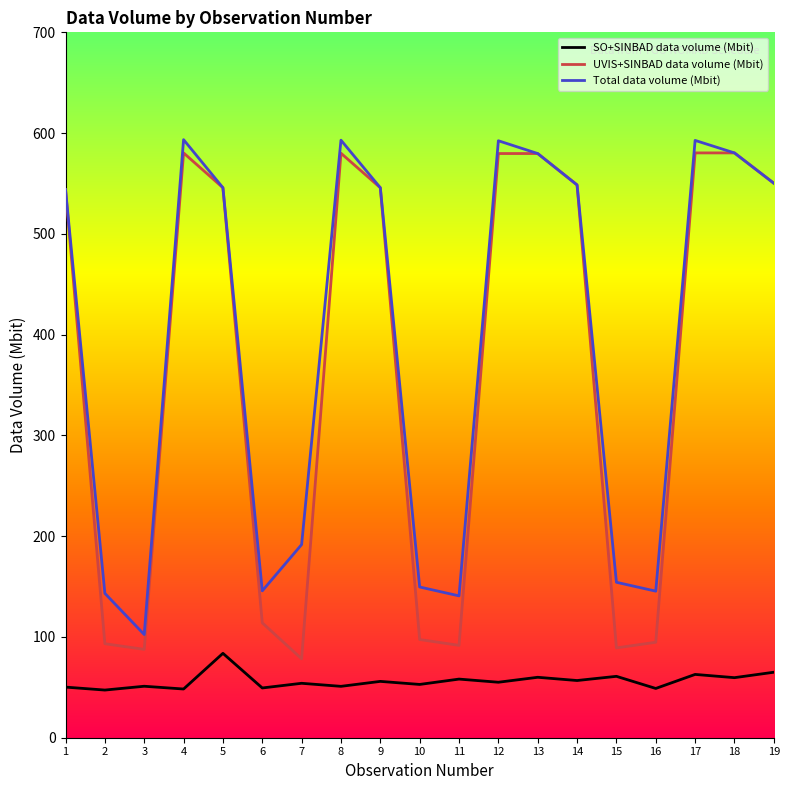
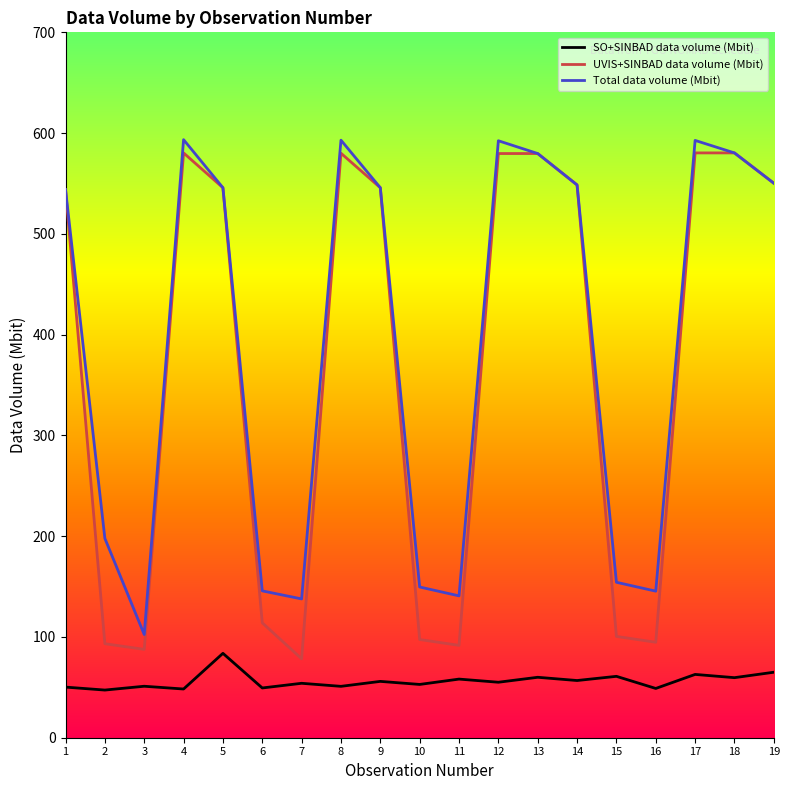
  {
    "SO+SINBAD data volume (Mbit)": {
      "1": 50,
      "2": 47,
      "3": 51,
      "4": 48,
      "5": 84,
      "6": 49,
      "7": 54,
      "8": 51,
      "9": 56,
      "10": 53,
      "11": 58,
      "12": 55,
      "13": 60,
      "14": 57,
      "15": 61,
      "16": 49,
      "17": 63,
      "18": 60,
      "19": 65
    },
    "UVIS+SINBAD data volume (Mbit)": {
      "2": 93,
      "3": 88,
      "4": 580,
      "6": 114,
      "7": 78,
      "8": 580,
      "10": 97,
      "11": 92,
      "12": 580,
-     "15": 89,
+     "15": 101,
      "16": 95,
      "17": 580
    },
    "Total data volume (Mbit)": {
-     "2": 143,
+     "2": 198,
      "3": 102,
      "4": 593,
      "6": 146,
-     "7": 192,
+     "7": 138,
      "8": 593,
      "10": 150,
      "11": 141,
      "12": 592,
      "15": 154,
      "16": 145,
      "17": 593
    }
  }
